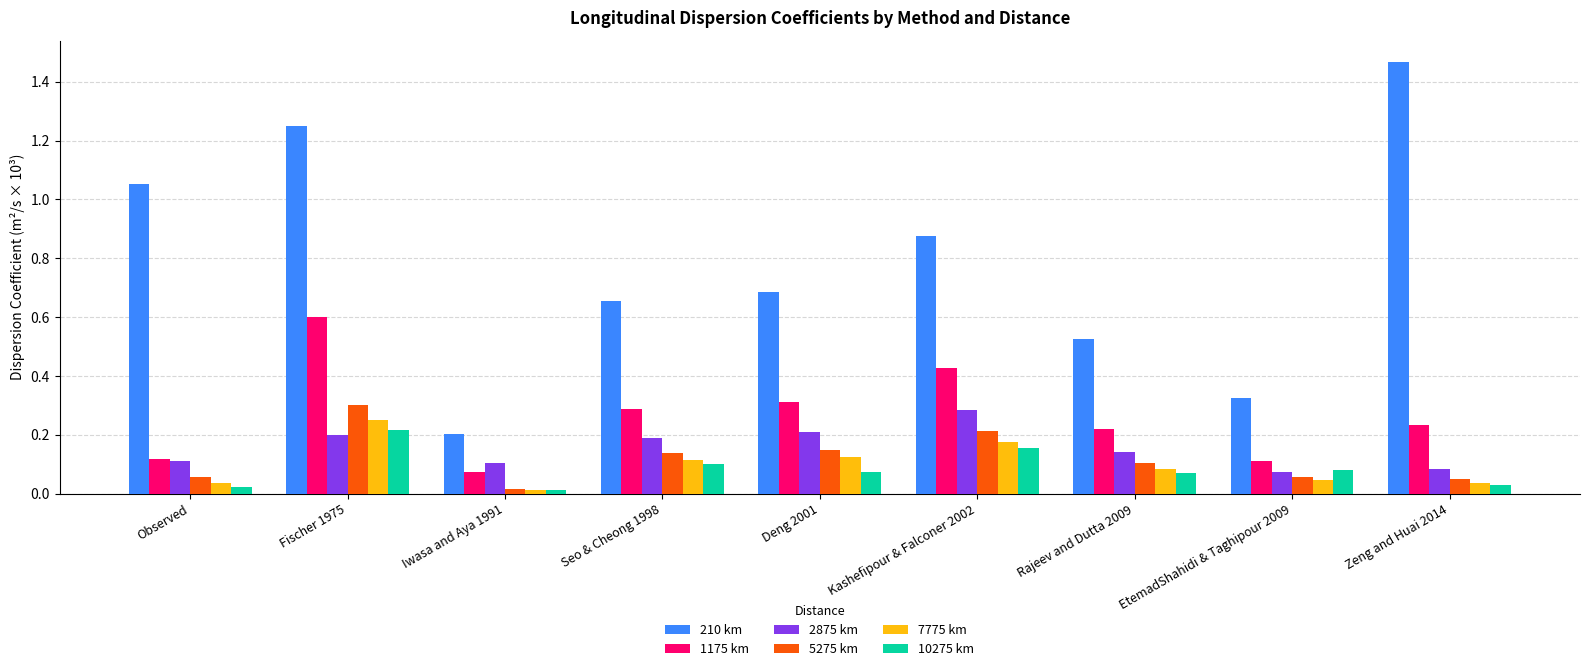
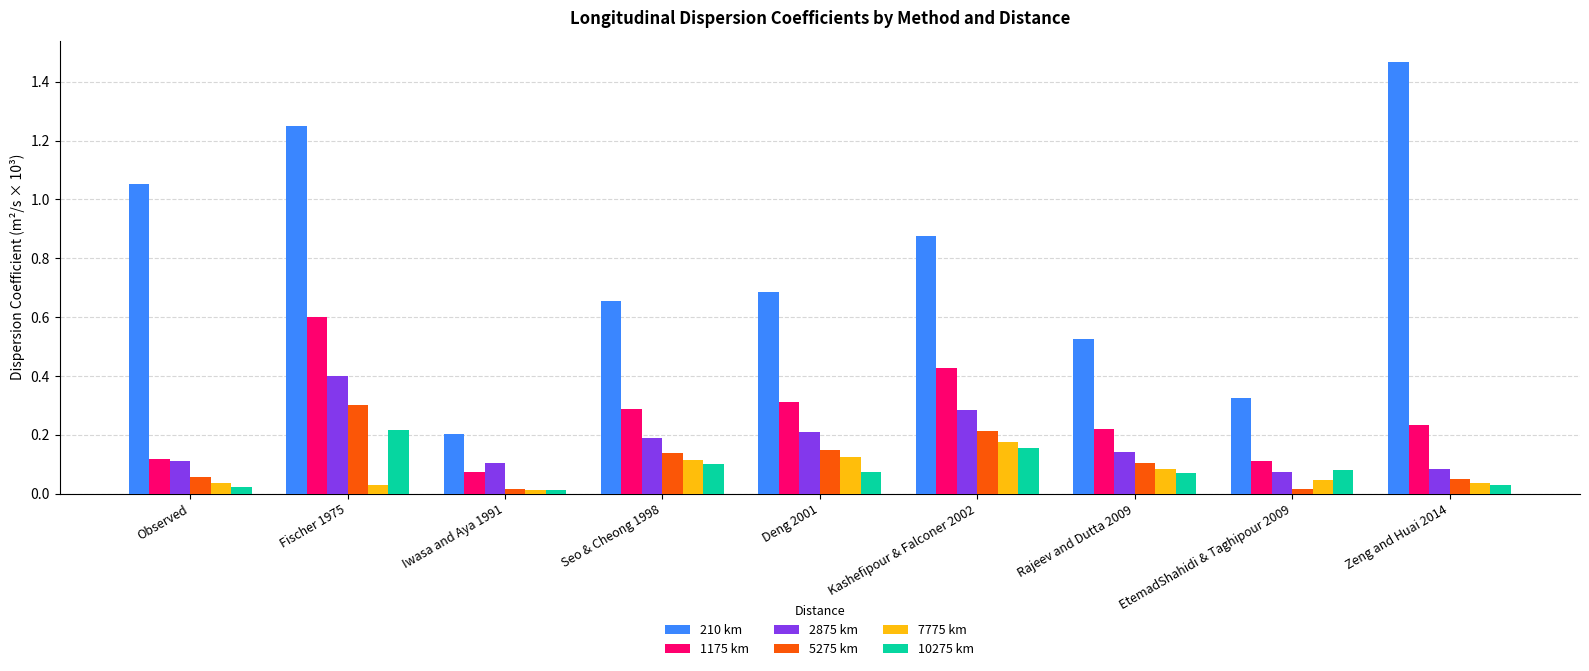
  {
    "210 km": {
      "Observed": 1.05,
      "Fischer 1975": 1.25,
      "Iwasa and Aya 1991": 0.20,
      "Seo & Cheong 1998": 0.65,
      "Deng 2001": 0.69,
      "Kashefipour & Falconer 2002": 0.88,
      "Rajeev and Dutta 2009": 0.53,
      "EtemadShahidi & Taghipour 2009": 0.32,
      "Zeng and Huai 2014": 1.47
    },
    "1175 km": {
      "Observed": 0.12,
      "Fischer 1975": 0.60,
      "Iwasa and Aya 1991": 0.07,
      "Seo & Cheong 1998": 0.29,
      "Deng 2001": 0.31,
      "Kashefipour & Falconer 2002": 0.43,
      "Rajeev and Dutta 2009": 0.22,
      "EtemadShahidi & Taghipour 2009": 0.11,
      "Zeng and Huai 2014": 0.23
    },
    "2875 km": {
      "Observed": 0.11,
-     "Fischer 1975": 0.2,
+     "Fischer 1975": 0.4,
      "Iwasa and Aya 1991": 0.1,
      "Seo & Cheong 1998": 0.19,
      "Deng 2001": 0.21,
      "Kashefipour & Falconer 2002": 0.29,
      "Rajeev and Dutta 2009": 0.14,
      "EtemadShahidi & Taghipour 2009": 0.08,
      "Zeng and Huai 2014": 0.08
    },
    "5275 km": {
      "Observed": 0.06,
      "Fischer 1975": 0.30,
      "Iwasa and Aya 1991": 0.02,
      "Seo & Cheong 1998": 0.14,
      "Deng 2001": 0.15,
      "Kashefipour & Falconer 2002": 0.21,
      "Rajeev and Dutta 2009": 0.10,
-     "EtemadShahidi & Taghipour 2009": 0.06,
+     "EtemadShahidi & Taghipour 2009": 0.01,
      "Zeng and Huai 2014": 0.05
    },
    "7775 km": {
      "Observed": 0.03,
-     "Fischer 1975": 0.25,
+     "Fischer 1975": 0.03,
      "Iwasa and Aya 1991": 0.01,
      "Seo & Cheong 1998": 0.11,
      "Deng 2001": 0.12,
      "Kashefipour & Falconer 2002": 0.18,
      "Rajeev and Dutta 2009": 0.08,
      "EtemadShahidi & Taghipour 2009": 0.05,
      "Zeng and Huai 2014": 0.04
    },
    "10275 km": {
      "Observed": 0.02,
      "Fischer 1975": 0.22,
      "Iwasa and Aya 1991": 0.01,
      "Seo & Cheong 1998": 0.10,
      "Deng 2001": 0.07,
      "Kashefipour & Falconer 2002": 0.16,
      "Rajeev and Dutta 2009": 0.07,
      "EtemadShahidi & Taghipour 2009": 0.08,
      "Zeng and Huai 2014": 0.03
    }
  }
